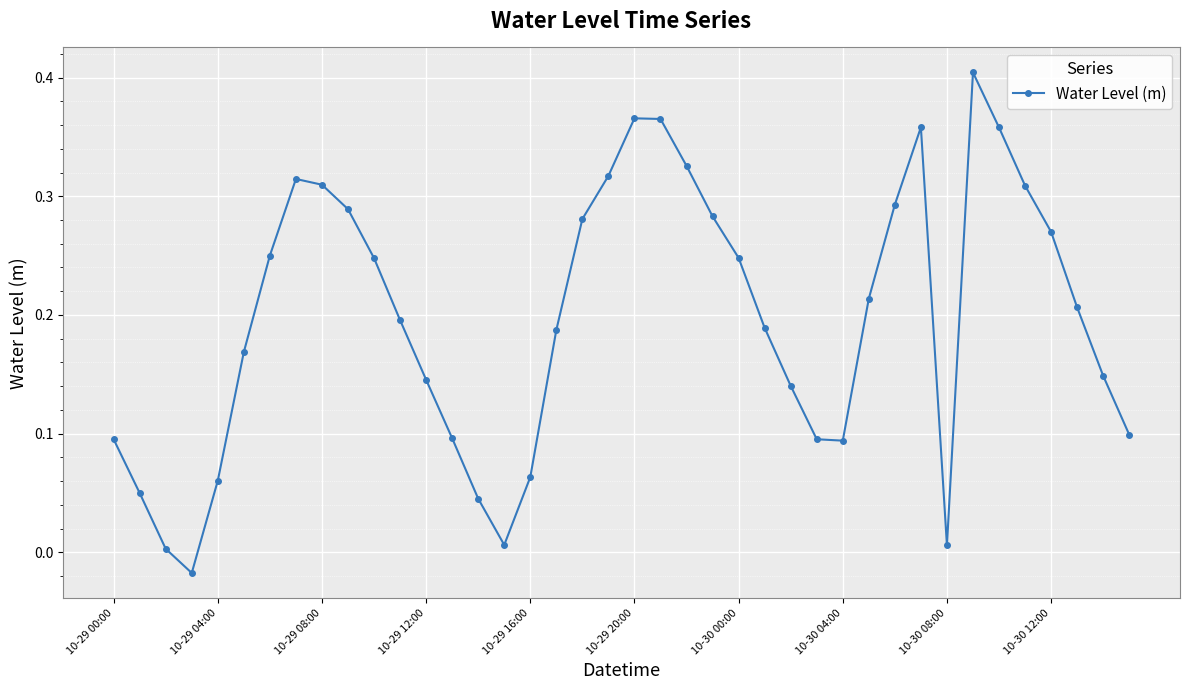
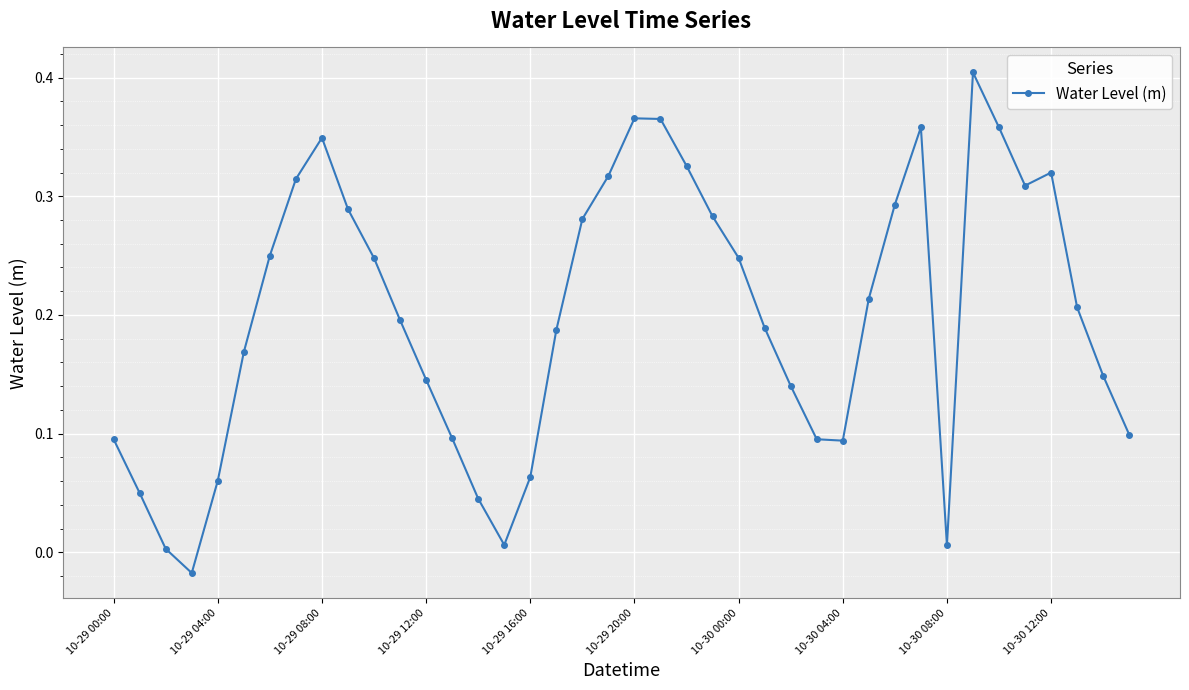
  {
    "10-29 00:00": 0.095,
    "10-29 04:00": 0.060,
-   "10-29 08:00": 0.310,
+   "10-29 08:00": 0.349,
    "10-29 12:00": 0.145,
    "10-29 16:00": 0.063,
    "10-29 20:00": 0.366,
    "10-30 00:00": 0.248,
    "10-30 04:00": 0.094,
    "10-30 08:00": 0.006,
-   "10-30 12:00": 0.270
+   "10-30 12:00": 0.320
  }
